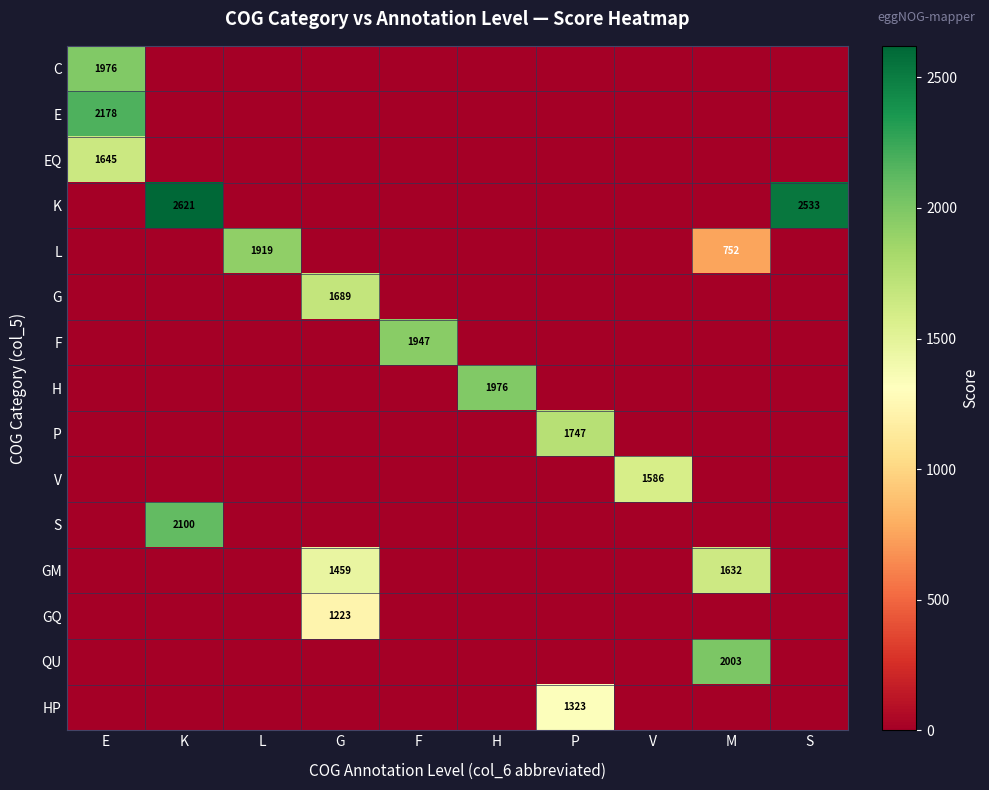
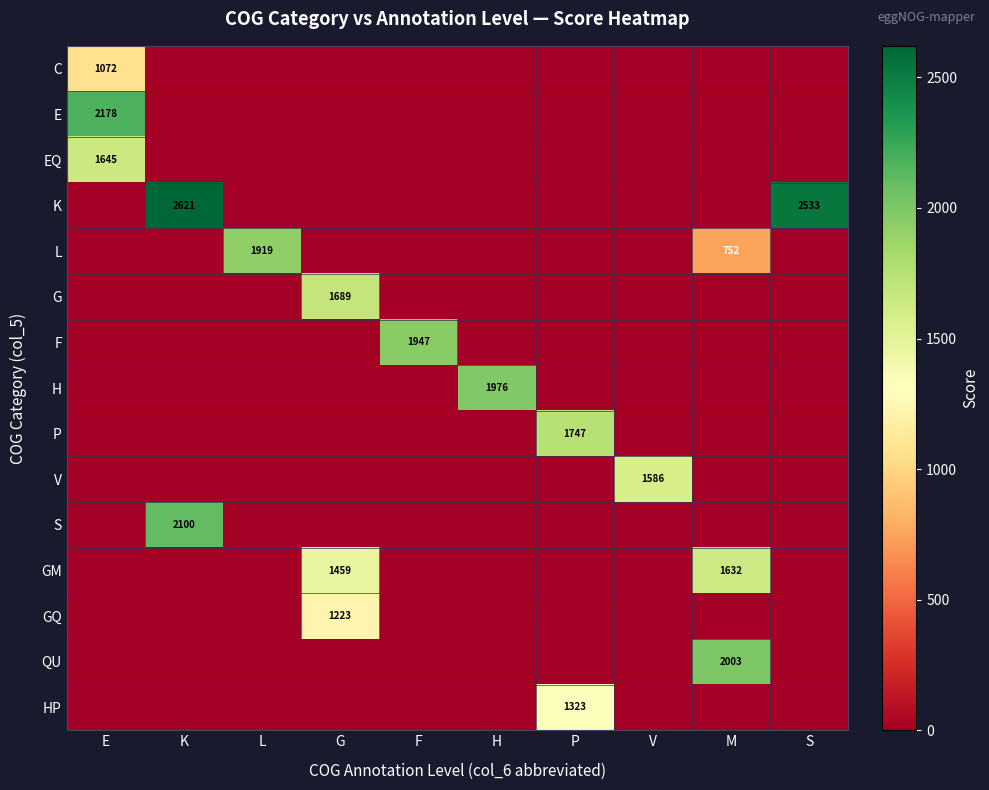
  {
    "C": {
-     "E": 1976
+     "E": 1072
    },
    "E": {
      "E": 2178
    },
    "EQ": {
      "E": 1645
    },
    "K": {
      "K": 2621,
      "S": 2533
    },
    "L": {
      "L": 1919,
      "M": 752
    },
    "G": {
      "G": 1689
    },
    "F": {
      "F": 1947
    },
    "H": {
      "H": 1976
    },
    "P": {
      "P": 1747
    },
    "V": {
      "V": 1586
    },
    "S": {
      "K": 2100
    },
    "GM": {
      "G": 1459,
      "M": 1632
    },
    "GQ": {
      "G": 1223
    },
    "QU": {
      "M": 2003
    },
    "HP": {
      "P": 1323
    }
  }
